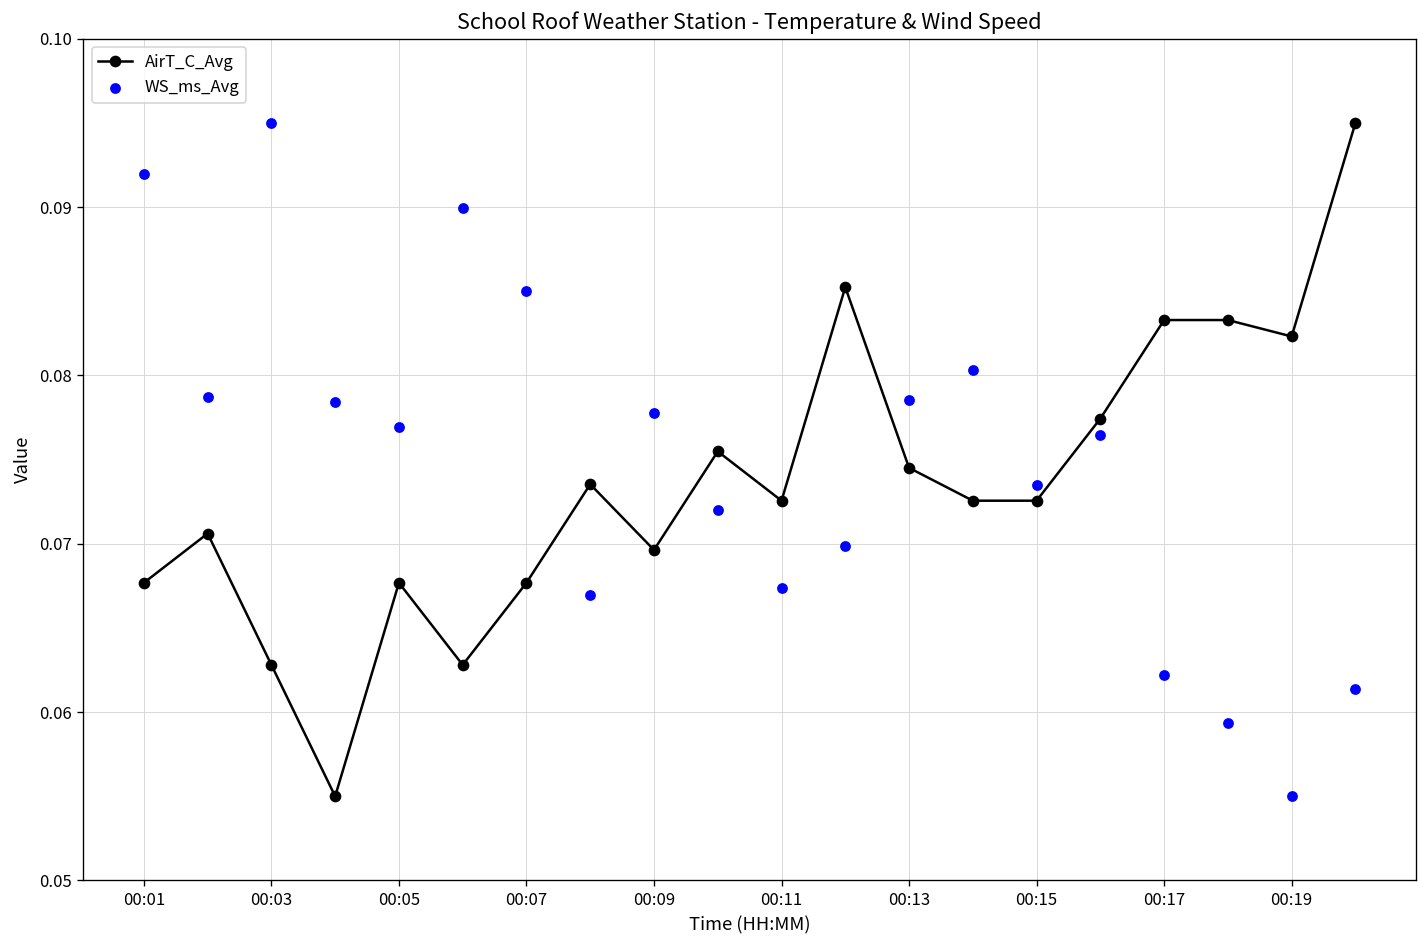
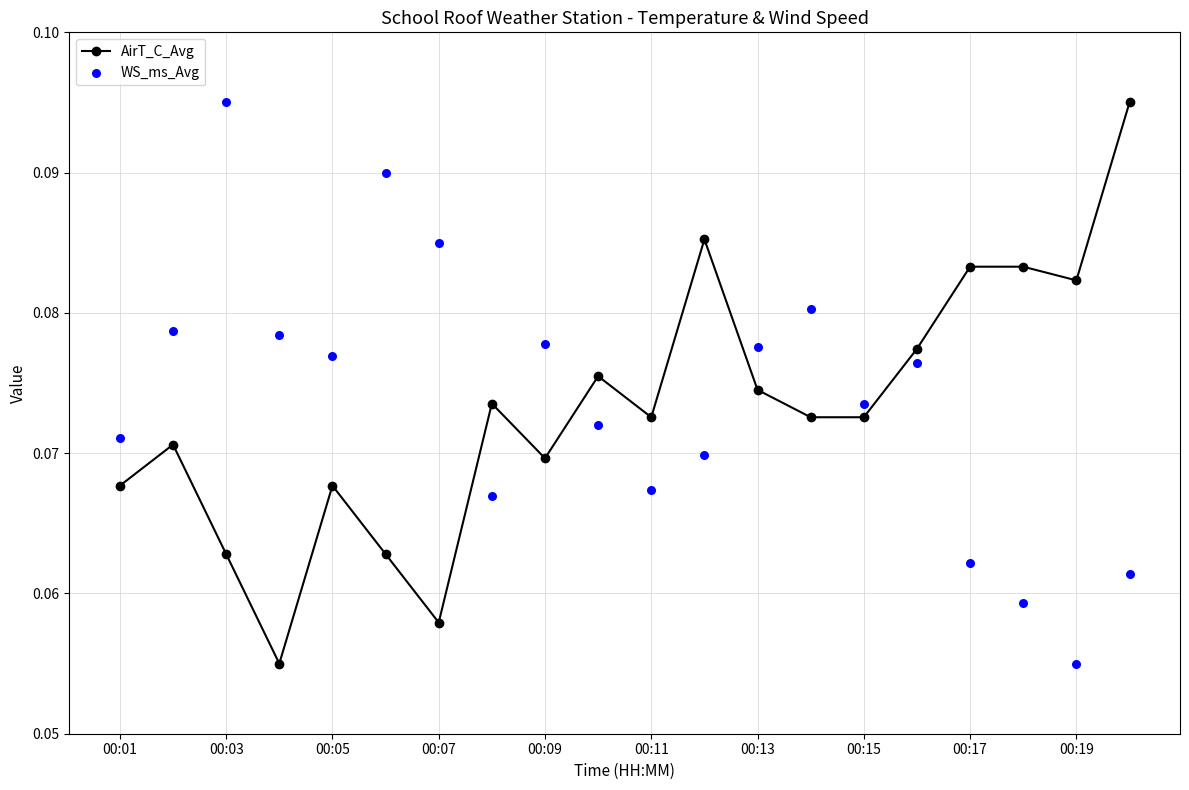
  {
    "WS_ms_Avg": {
-     "00:01": 0.0920,
-     "00:13": 0.0785
+     "00:01": 0.0711,
+     "00:13": 0.0775
    },
    "AirT_C_Avg": {
      "00:01": 0.0677,
      "00:03": 0.0628,
      "00:05": 0.0677,
-     "00:07": 0.0677,
+     "00:07": 0.0579,
      "00:09": 0.0696,
      "00:11": 0.0726,
      "00:13": 0.0745,
      "00:15": 0.0726,
      "00:17": 0.0833,
      "00:19": 0.0823
    }
  }
